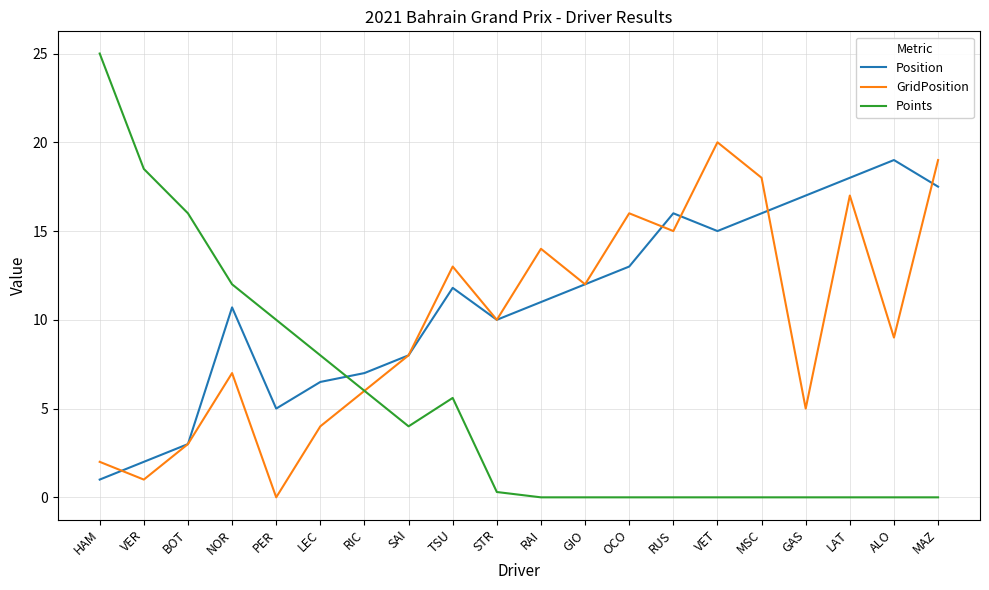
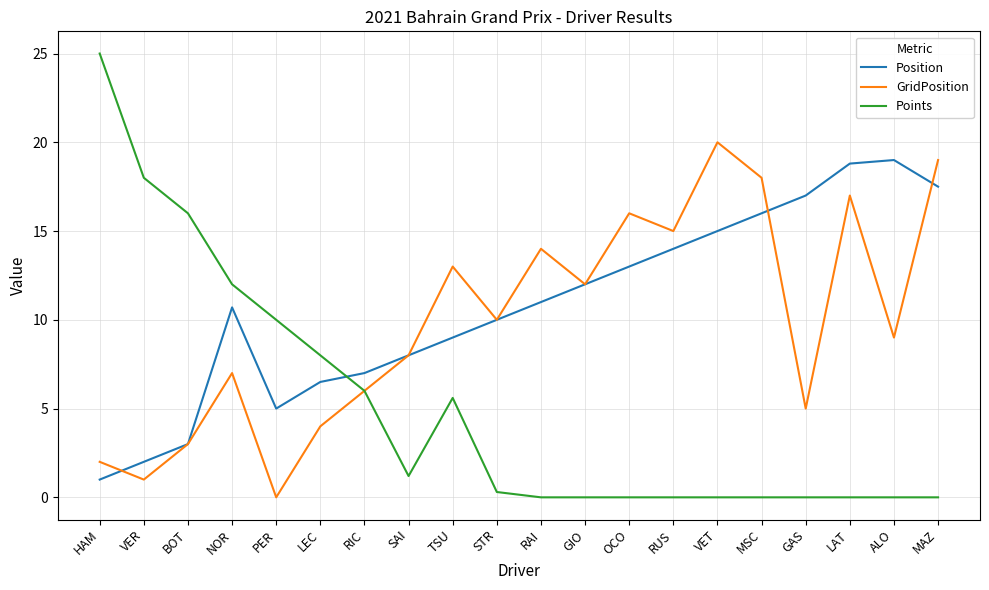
  {
    "Position": {
      "HAM": 1.0,
      "VER": 2.0,
      "NOR": 10.7,
      "PER": 5.0,
      "LEC": 6.5,
      "RIC": 7.0,
-     "TSU": 11.8,
+     "TSU": 9.0,
      "RAI": 11.0,
      "OCO": 13.0,
-     "RUS": 16,
+     "RUS": 14,
      "VET": 15.0,
      "MSC": 16.0,
      "GAS": 17.0,
-     "LAT": 18.0,
+     "LAT": 18.8,
      "ALO": 19.0,
      "MAZ": 17.5
    },
    "GridPosition": {
      "HAM": 2.0,
      "VER": 1.0,
      "NOR": 7.0,
      "PER": 0.0,
      "LEC": 4.0,
      "TSU": 13.0,
      "RAI": 14.0,
      "OCO": 16.0,
      "RUS": 15.0,
      "VET": 20.0,
      "MSC": 18.0,
      "GAS": 5.0,
      "LAT": 17.0,
      "ALO": 9.0,
      "MAZ": 19.0
    },
    "Points": {
      "HAM": 25.0,
-     "VER": 18.5,
+     "VER": 18.0,
      "BOT": 16.0,
      "NOR": 12.0,
      "PER": 10.0,
      "LEC": 8.0,
-     "SAI": 4.0,
+     "SAI": 1.2,
      "TSU": 5.6,
      "STR": 0.3,
      "RAI": 0.0,
      "GIO": 0.0,
      "OCO": 0.0,
      "RUS": 0.0,
      "VET": 0.0,
      "MSC": 0.0,
      "GAS": 0.0,
      "LAT": 0.0,
      "ALO": 0.0,
      "MAZ": 0.0
    }
  }
